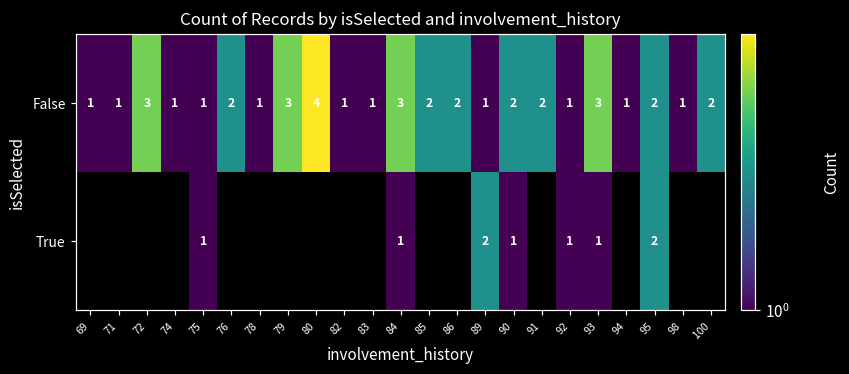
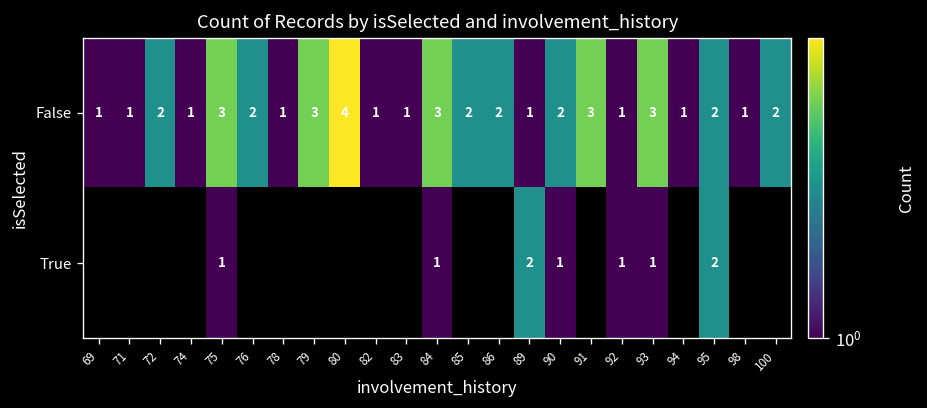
  {
    "False": {
      "69": 1,
      "71": 1,
-     "72": 3,
+     "72": 2,
      "74": 1,
-     "75": 1,
+     "75": 3,
      "76": 2,
      "78": 1,
      "79": 3,
      "80": 4,
      "82": 1,
      "83": 1,
      "84": 3,
      "85": 2,
      "86": 2,
      "89": 1,
      "90": 2,
-     "91": 2,
+     "91": 3,
      "92": 1,
      "93": 3,
      "94": 1,
      "95": 2,
      "98": 1,
      "100": 2
    },
    "True": {
      "75": 1,
      "84": 1,
      "89": 2,
      "90": 1,
      "92": 1,
      "93": 1,
      "95": 2
    }
  }
